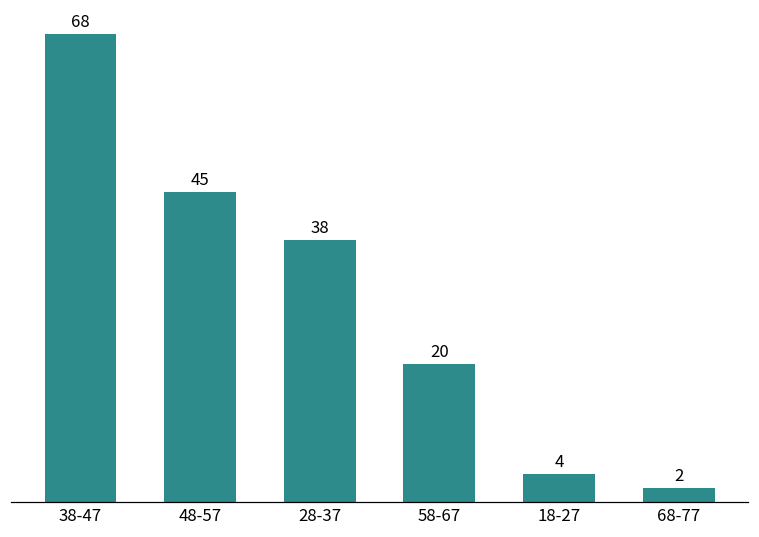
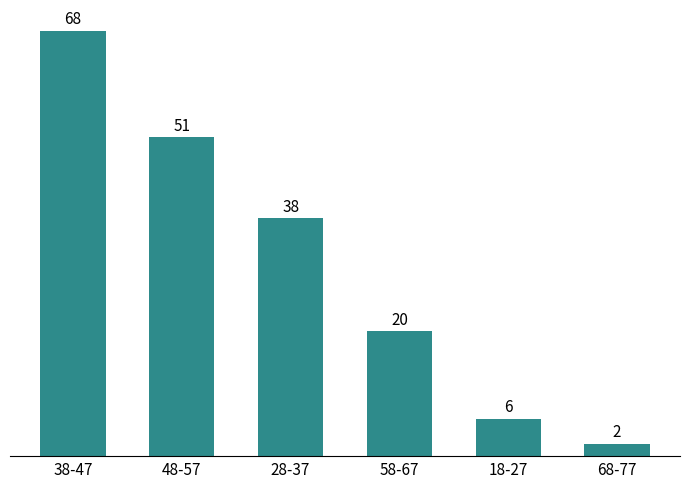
  {
    "38-47": 68,
-   "48-57": 45,
+   "48-57": 51,
    "28-37": 38,
    "58-67": 20,
-   "18-27": 4,
+   "18-27": 6,
    "68-77": 2
  }
